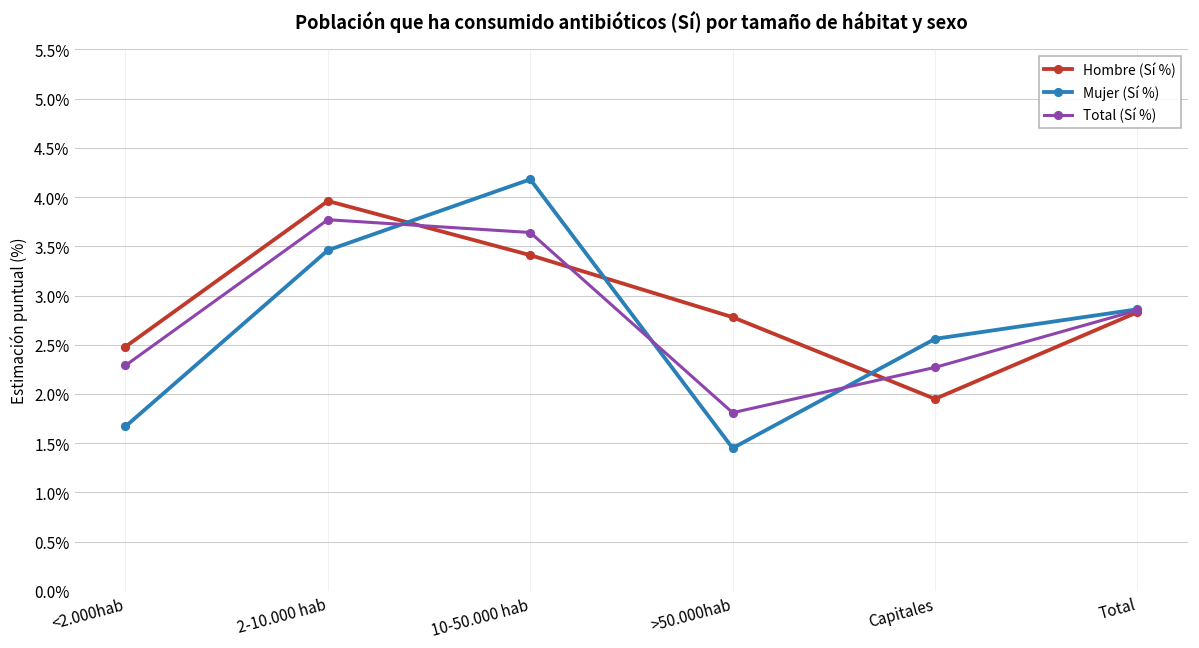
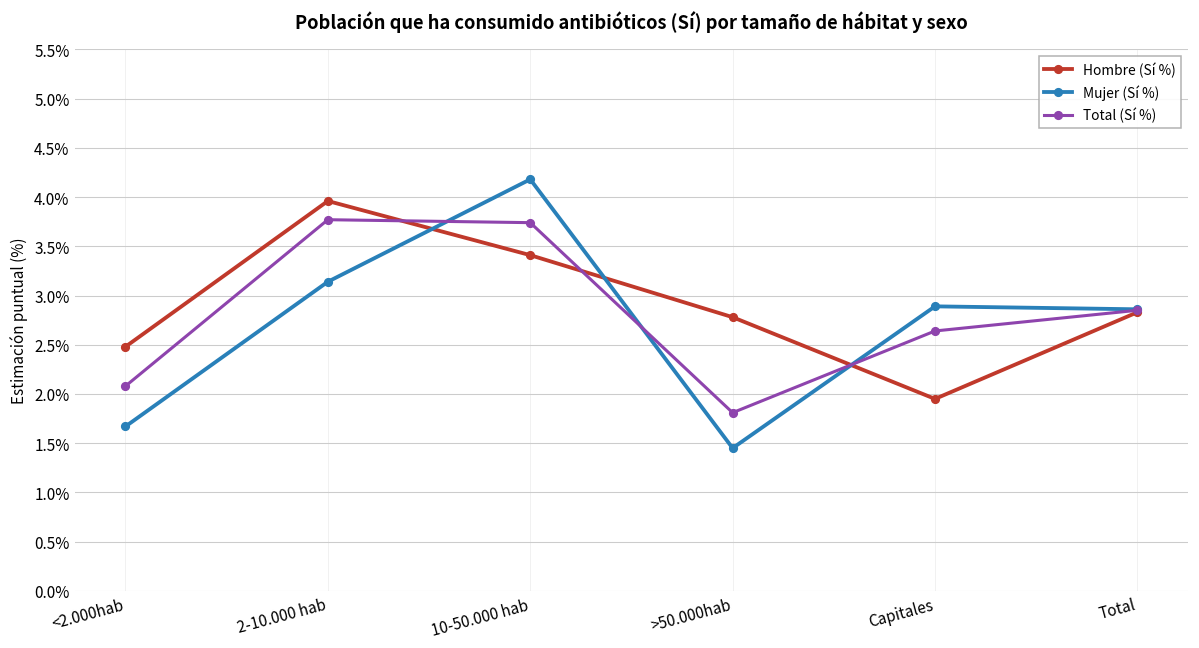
  {
    "Hombre (Sí %)": {
      "<2.000hab": "2.5%",
      "2-10.000 hab": "4.0%",
      "10-50.000 hab": "3.4%",
      ">50.000hab": "2.8%",
      "Capitales": "2.0%"
    },
    "Mujer (Sí %)": {
      "<2.000hab": "1.7%",
-     "2-10.000 hab": "3.5%",
+     "2-10.000 hab": "3.1%",
      "10-50.000 hab": "4.2%",
      ">50.000hab": "1.5%",
-     "Capitales": "2.6%"
+     "Capitales": "2.9%"
    },
    "Total (Sí %)": {
-     "<2.000hab": "2.3%",
+     "<2.000hab": "2.1%",
      "2-10.000 hab": "3.8%",
-     "10-50.000 hab": "3.6%",
+     "10-50.000 hab": "3.7%",
      ">50.000hab": "1.8%",
-     "Capitales": "2.3%"
+     "Capitales": "2.6%"
    }
  }
